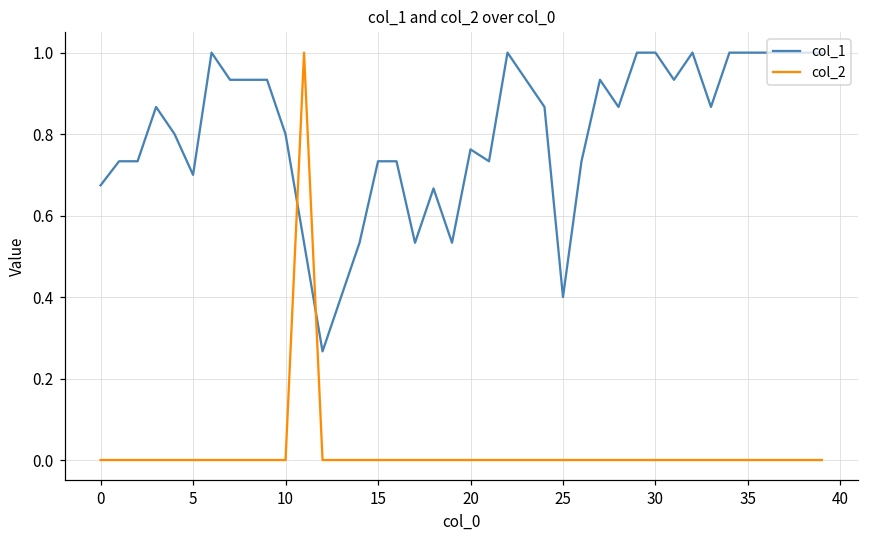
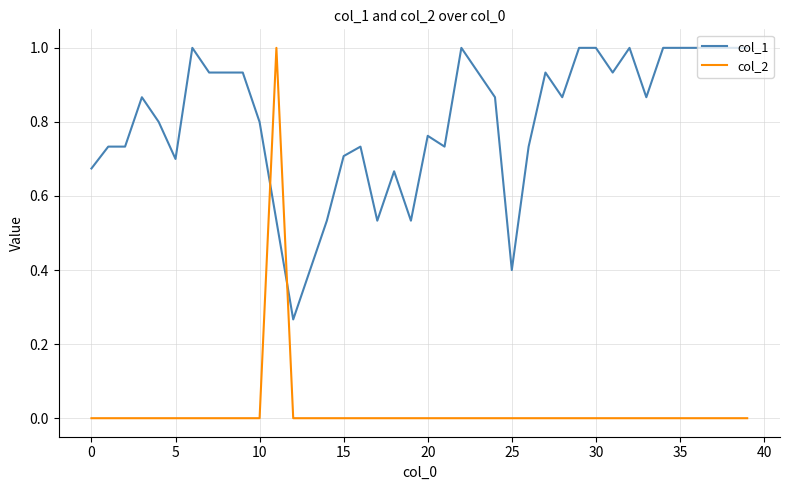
  {
    "col_1": {
      "0": 0.67,
      "5": 0.70,
      "10": 0.80,
-     "15": 0.73,
+     "15": 0.71,
      "20": 0.76,
      "25": 0.40,
      "30": 1.00,
      "35": 1.00
    },
    "col_2": {
      "0": 0.00,
      "5": 0.00,
      "10": 0.00,
      "15": 0.00,
      "20": 0.00,
      "25": 0.00,
      "30": 0.00,
      "35": 0.00
    }
  }
